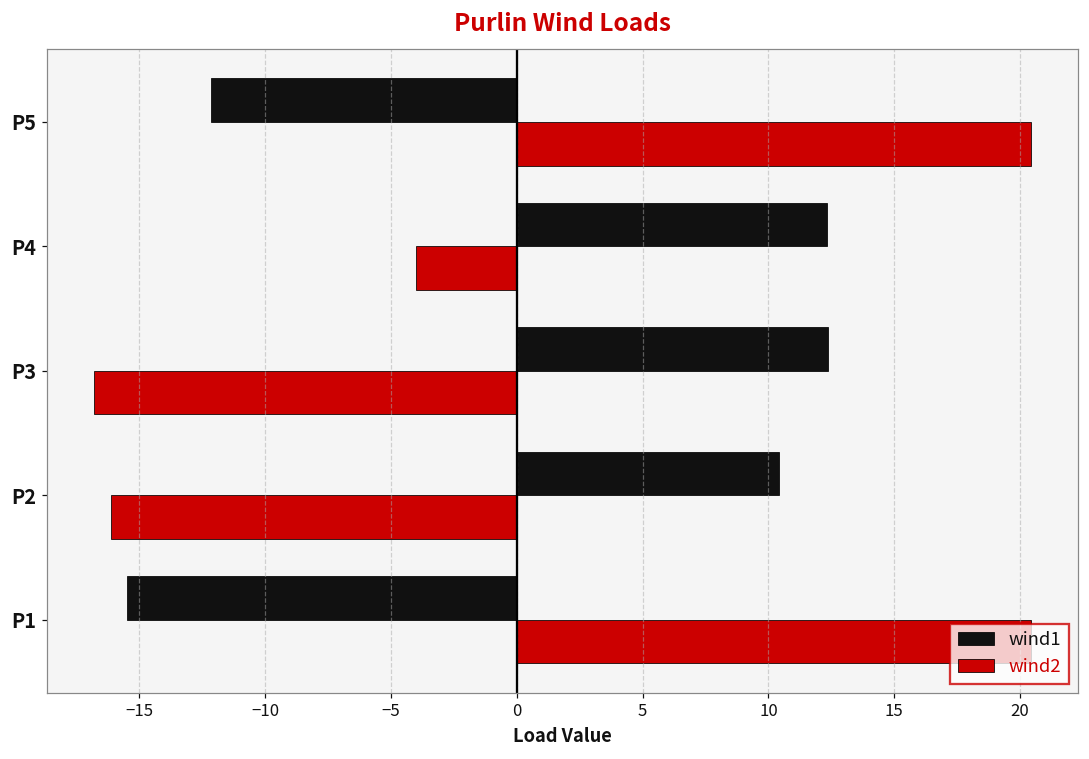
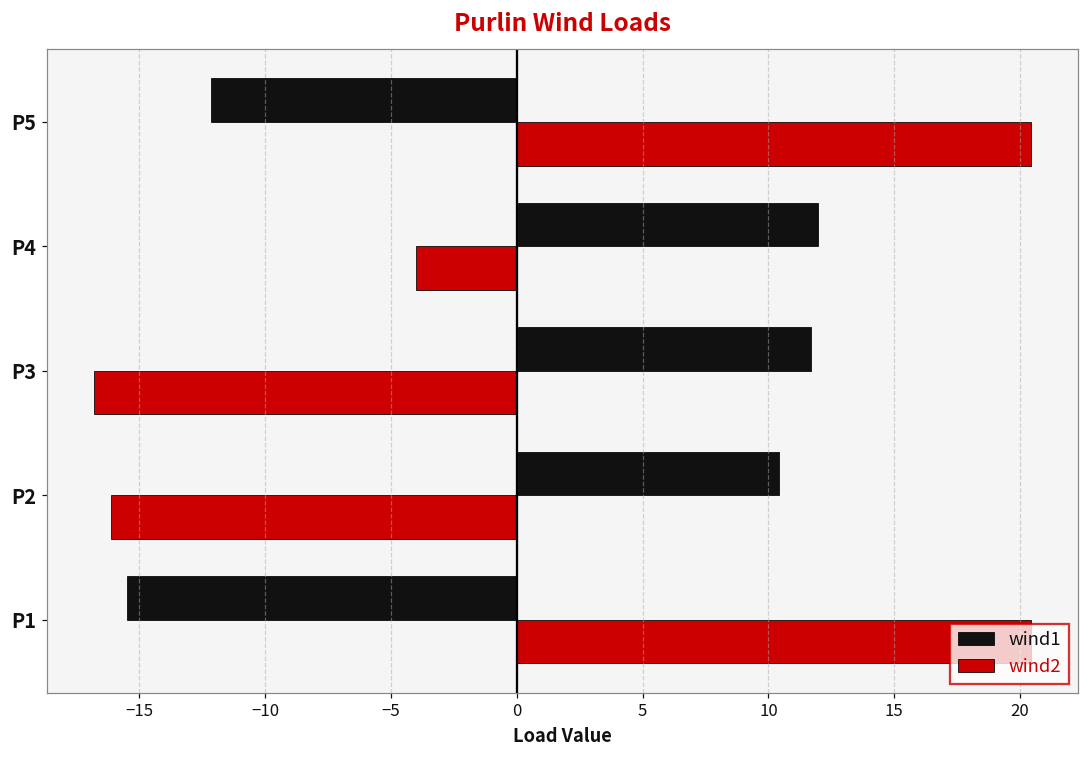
  {
    "wind1": {
      "P5": -12.2,
-     "P4": 12.3,
-     "P3": 12.4,
+     "P4": 12.0,
+     "P3": 11.7,
      "P2": 10.4,
      "P1": -15.5
    },
    "wind2": {
      "P5": 20.4,
      "P4": -4.0,
      "P3": -16.8,
      "P2": -16.1
    }
  }
